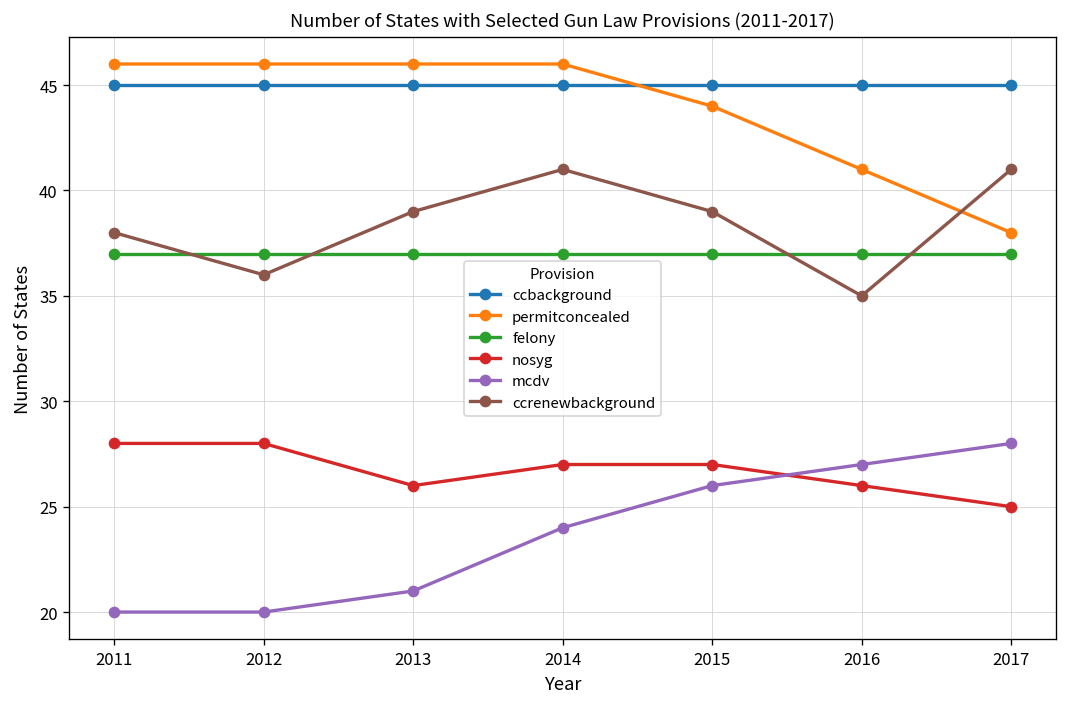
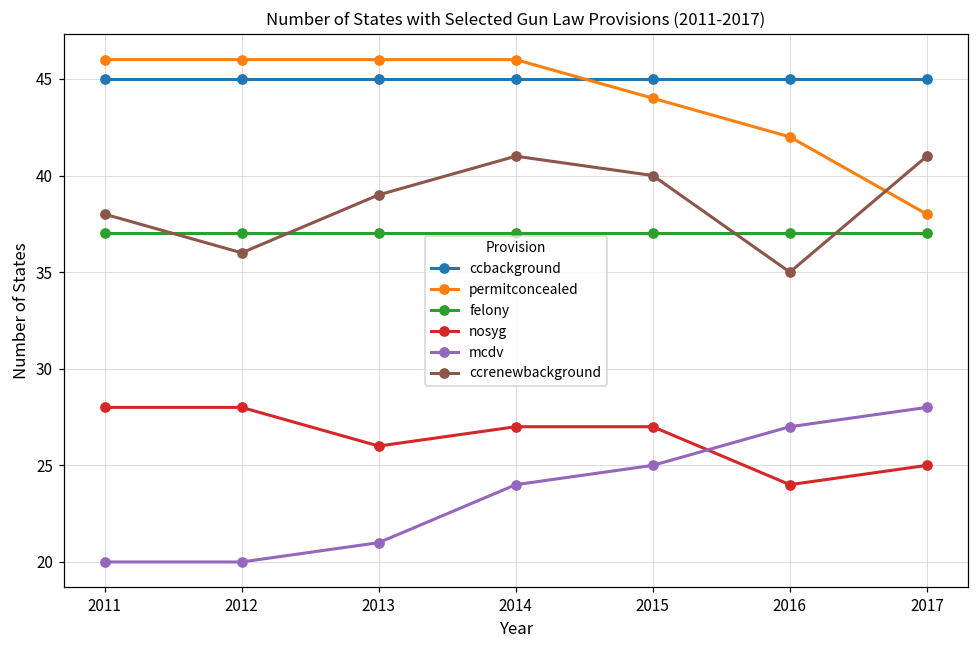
  {
    "ccbackground": {
      "2011": 45,
      "2012": 45,
      "2013": 45,
      "2014": 45,
      "2015": 45,
      "2016": 45,
      "2017": 45
    },
    "permitconcealed": {
      "2011": 46,
      "2012": 46,
      "2013": 46,
      "2014": 46,
      "2015": 44,
-     "2016": 41,
+     "2016": 42,
      "2017": 38
    },
    "felony": {
      "2011": 37,
      "2012": 37,
      "2013": 37,
      "2014": 37,
      "2015": 37,
      "2016": 37,
      "2017": 37
    },
    "nosyg": {
      "2011": 28,
      "2012": 28,
      "2013": 26,
      "2014": 27,
      "2015": 27,
-     "2016": 26,
+     "2016": 24,
      "2017": 25
    },
    "mcdv": {
      "2011": 20,
      "2012": 20,
      "2013": 21,
      "2014": 24,
-     "2015": 26,
+     "2015": 25,
      "2016": 27,
      "2017": 28
    },
    "ccrenewbackground": {
      "2011": 38,
      "2012": 36,
      "2013": 39,
      "2014": 41,
-     "2015": 39,
+     "2015": 40,
      "2016": 35,
      "2017": 41
    }
  }
